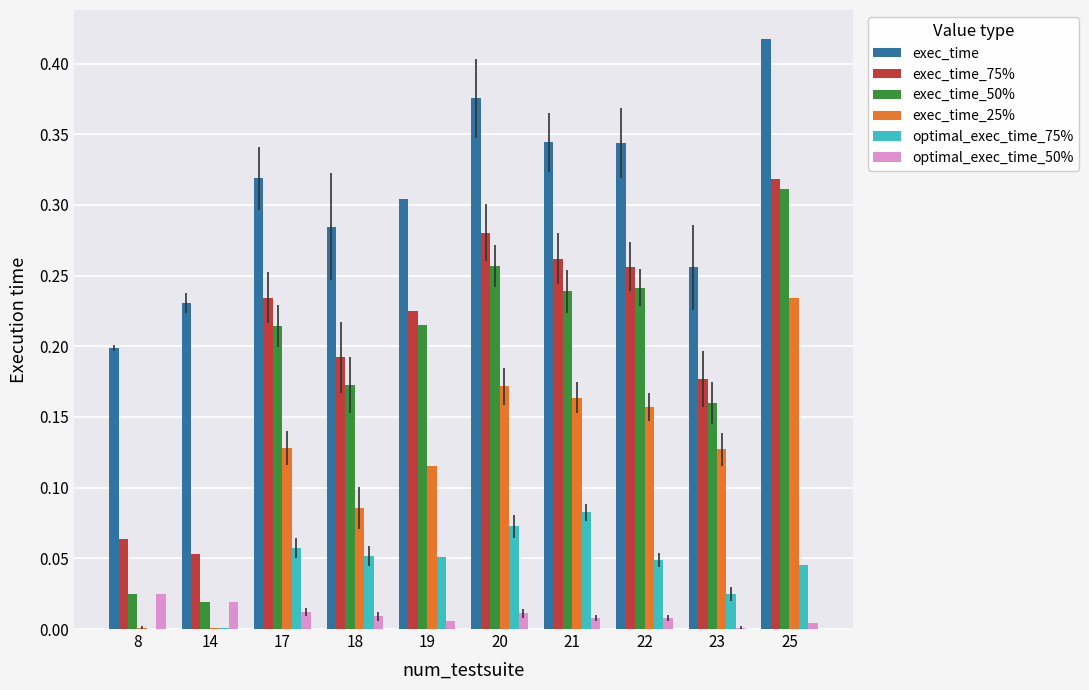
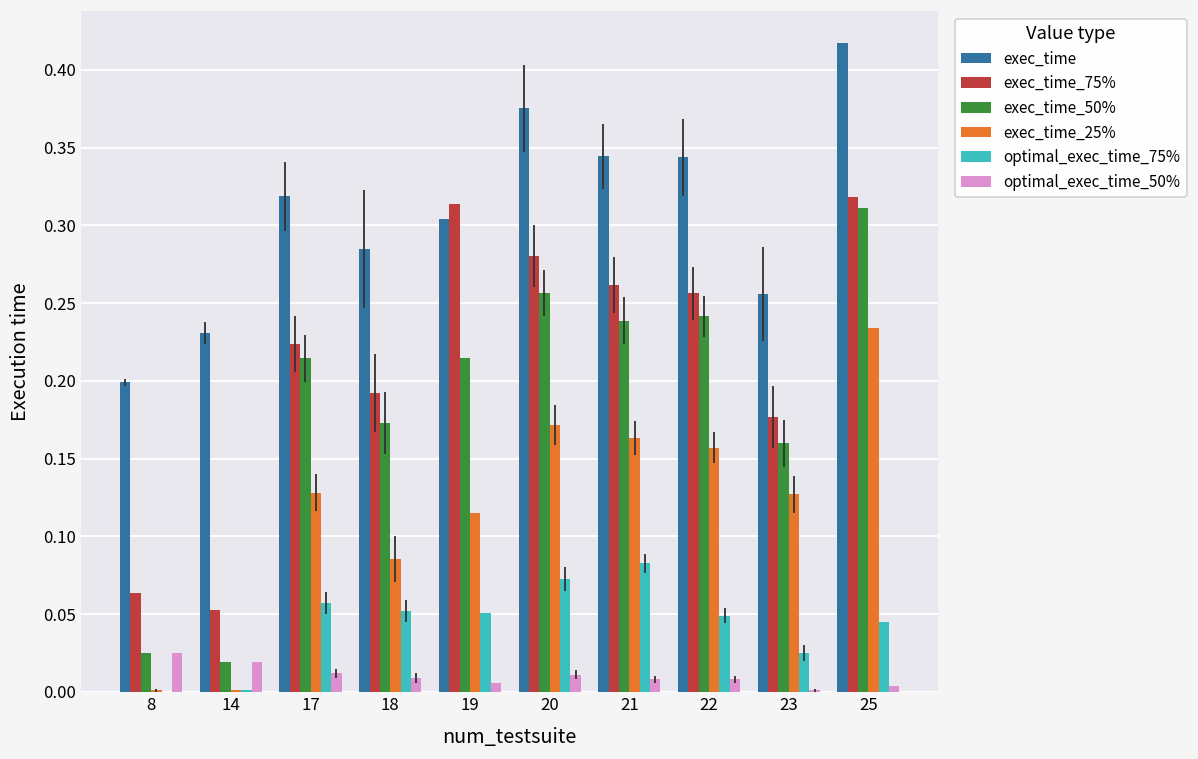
  {
    "exec_time": {
      "8": 0.199,
      "14": 0.231,
      "17": 0.319,
      "18": 0.285,
      "19": 0.304,
      "20": 0.375,
      "21": 0.344,
      "22": 0.344,
      "23": 0.256,
      "25": 0.417
    },
    "exec_time_75%": {
      "8": 0.064,
      "14": 0.053,
-     "17": 0.234,
+     "17": 0.224,
      "18": 0.192,
-     "19": 0.225,
+     "19": 0.314,
      "20": 0.280,
      "21": 0.262,
      "22": 0.256,
      "23": 0.177,
      "25": 0.318
    },
    "exec_time_50%": {
      "8": 0.025,
      "14": 0.019,
      "17": 0.215,
      "18": 0.173,
      "19": 0.215,
      "20": 0.257,
      "21": 0.239,
      "22": 0.242,
      "23": 0.160,
      "25": 0.311
    },
    "exec_time_25%": {
      "17": 0.128,
      "18": 0.086,
      "19": 0.115,
      "20": 0.172,
      "21": 0.164,
      "22": 0.157,
      "23": 0.127,
      "25": 0.234
    },
    "optimal_exec_time_75%": {
      "8": 0.000,
      "17": 0.057,
      "18": 0.052,
      "19": 0.051,
      "20": 0.073,
      "21": 0.083,
      "22": 0.049,
      "23": 0.025,
      "25": 0.045
    },
    "optimal_exec_time_50%": {
      "8": 0.025,
      "14": 0.019,
      "17": 0.012,
      "18": 0.009,
      "19": 0.006,
      "20": 0.011,
      "21": 0.008,
      "22": 0.008,
      "25": 0.004
    }
  }
